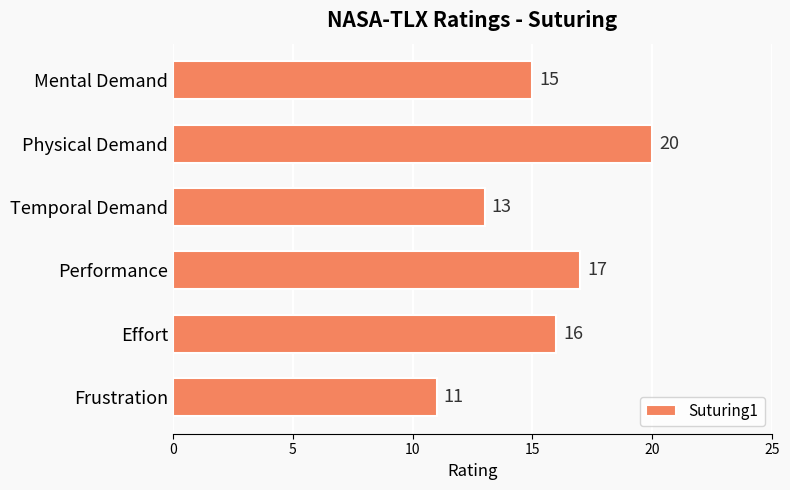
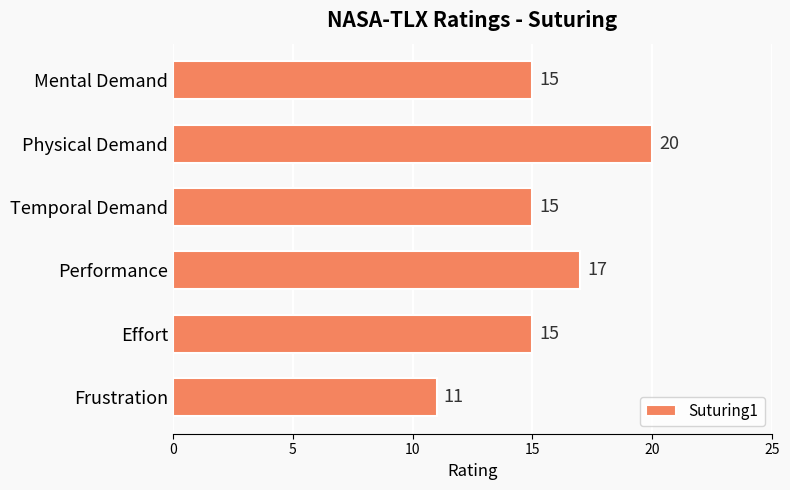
  {
    "Mental Demand": 15,
    "Physical Demand": 20,
-   "Temporal Demand": 13,
+   "Temporal Demand": 15,
    "Performance": 17,
-   "Effort": 16,
+   "Effort": 15,
    "Frustration": 11
  }
